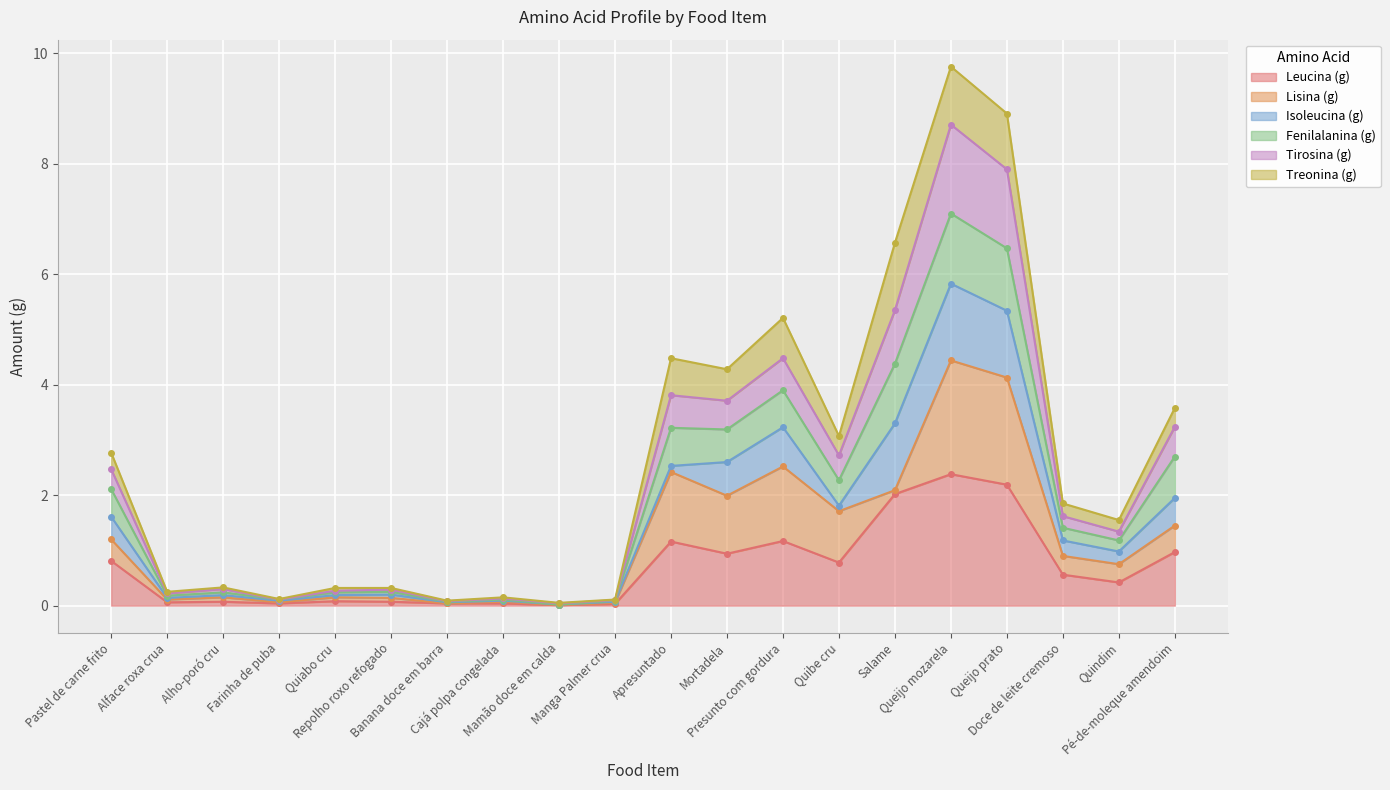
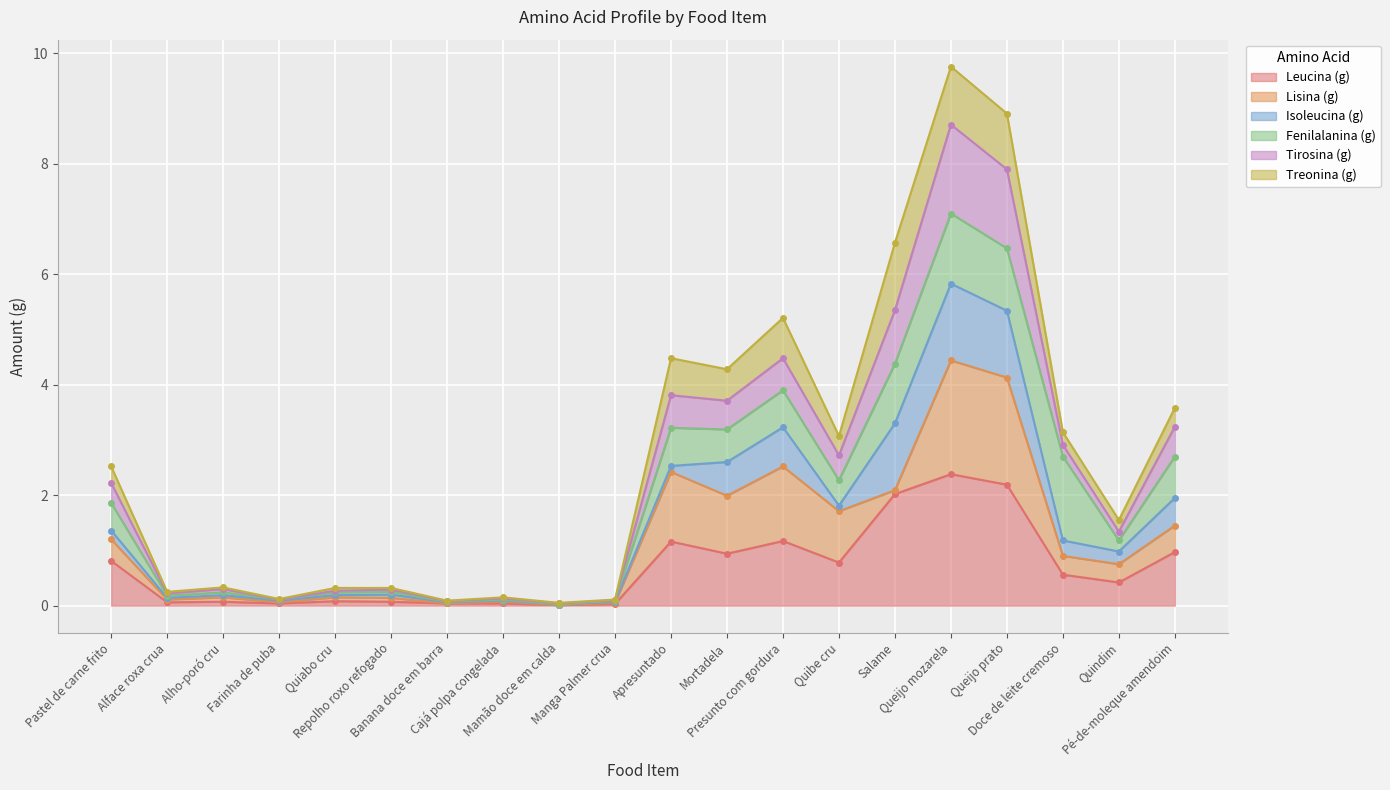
  {
    "Isoleucina (g)": {
-     "Pastel de carne frito": 0.4,
+     "Pastel de carne frito": 0.2,
      "Repolho roxo refogado": 0.1,
      "Apresuntado": 0.1,
      "Mortadela": 0.6,
      "Presunto com gordura": 0.7,
      "Quibe cru": 0.1,
      "Salame": 1.2,
      "Queijo mozarela": 1.4,
      "Queijo prato": 1.2,
      "Doce de leite cremoso": 0.3,
      "Quindim": 0.2,
      "Pé-de-moleque amendoim": 0.5
    },
    "Fenilalanina (g)": {
      "Pastel de carne frito": 0.5,
      "Alho-poró cru": 0.1,
      "Apresuntado": 0.7,
      "Mortadela": 0.6,
      "Presunto com gordura": 0.7,
      "Quibe cru": 0.5,
      "Salame": 1.1,
      "Queijo mozarela": 1.3,
      "Queijo prato": 1.1,
-     "Doce de leite cremoso": 0.2,
+     "Doce de leite cremoso": 1.5,
      "Quindim": 0.2,
      "Pé-de-moleque amendoim": 0.8
    },
    "Tirosina (g)": {
      "Pastel de carne frito": 0.4,
      "Apresuntado": 0.6,
      "Mortadela": 0.5,
      "Presunto com gordura": 0.6,
      "Quibe cru": 0.5,
      "Salame": 1.0,
      "Queijo mozarela": 1.6,
      "Queijo prato": 1.4,
      "Doce de leite cremoso": 0.2,
      "Quindim": 0.2,
      "Pé-de-moleque amendoim": 0.5
    }
  }
